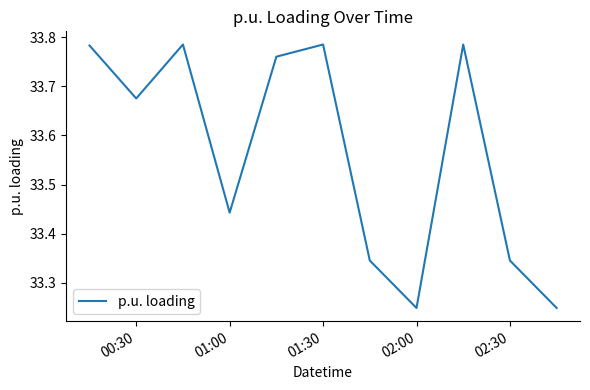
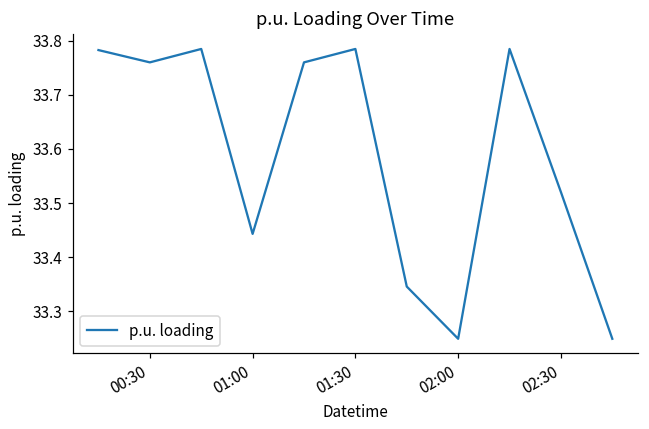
  {
-   "00:30": 33.68,
+   "00:30": 33.76,
    "01:00": 33.44,
    "01:30": 33.78,
    "02:00": 33.25,
-   "02:30": 33.35
+   "02:30": 33.52
  }
